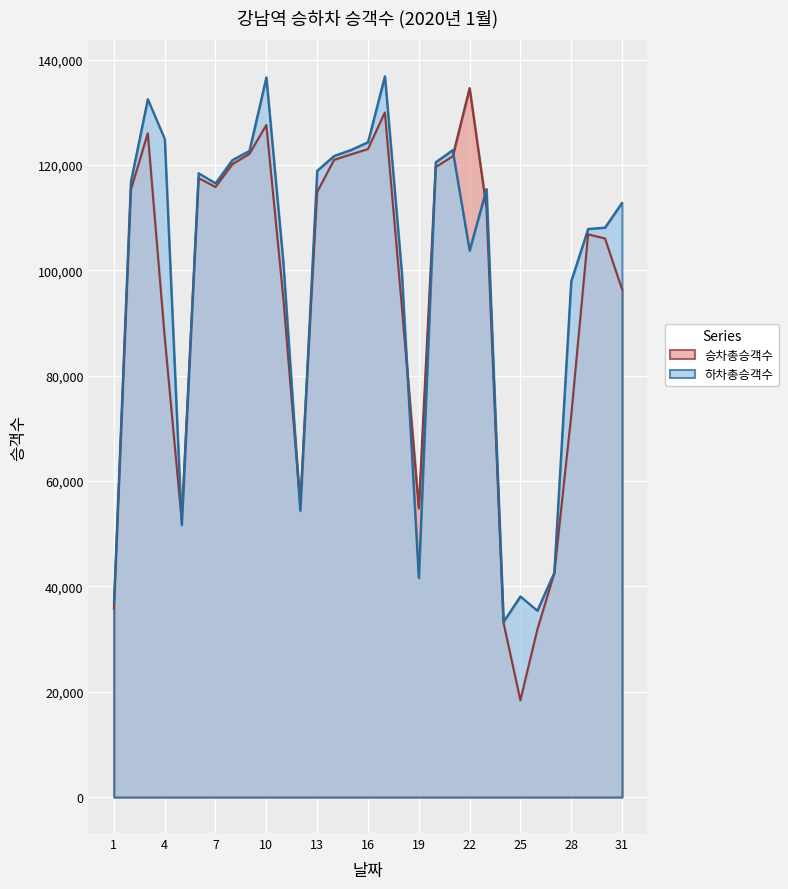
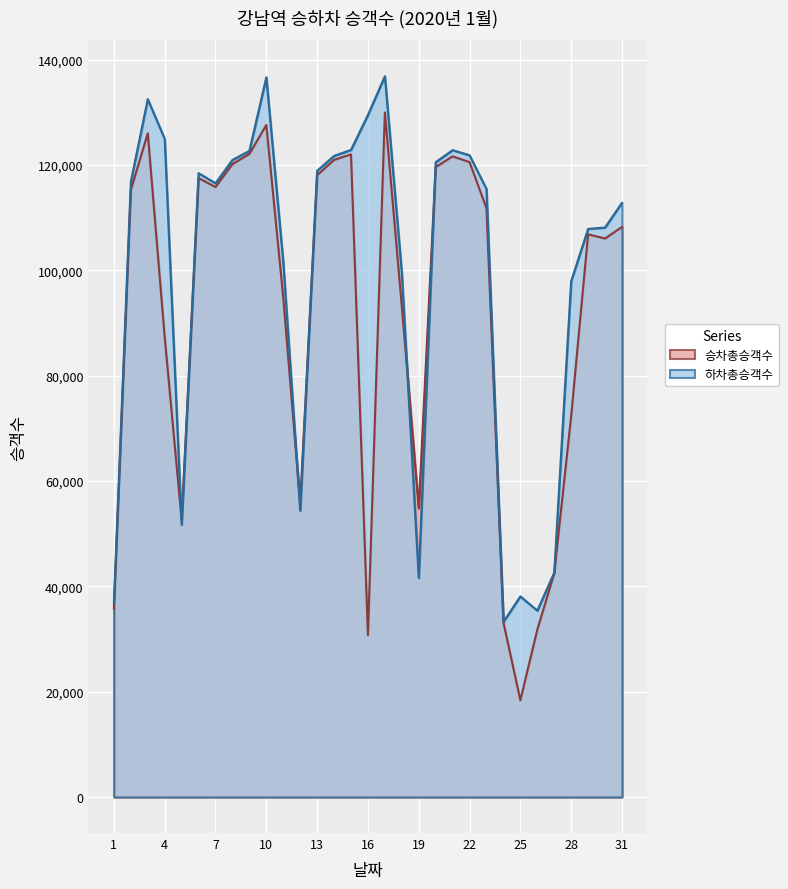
  {
    "승차총승객수": {
      "1": "36,000",
      "4": "87,000",
      "7": "116,000",
      "10": "128,000",
-     "13": "115,000",
-     "16": "123,000",
+     "13": "118,000",
+     "16": "31,000",
      "19": "55,000",
-     "22": "135,000",
+     "22": "121,000",
      "25": "18,000",
      "28": "72,000",
-     "31": "96,000"
+     "31": "108,000"
    },
    "하차총승객수": {
      "1": "37,000",
      "4": "125,000",
      "7": "117,000",
      "10": "137,000",
      "13": "119,000",
-     "16": "124,000",
+     "16": "130,000",
      "19": "42,000",
-     "22": "104,000",
+     "22": "122,000",
      "25": "38,000",
      "28": "98,000",
      "31": "113,000"
    }
  }
